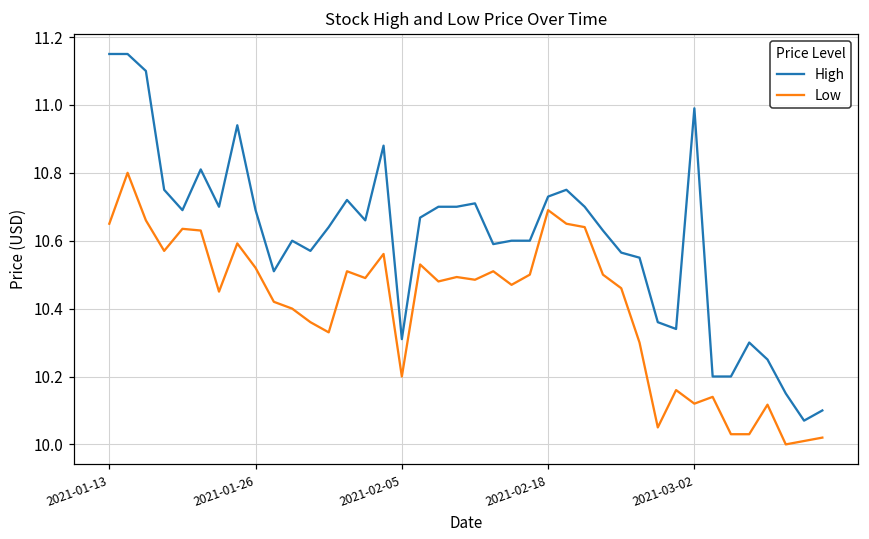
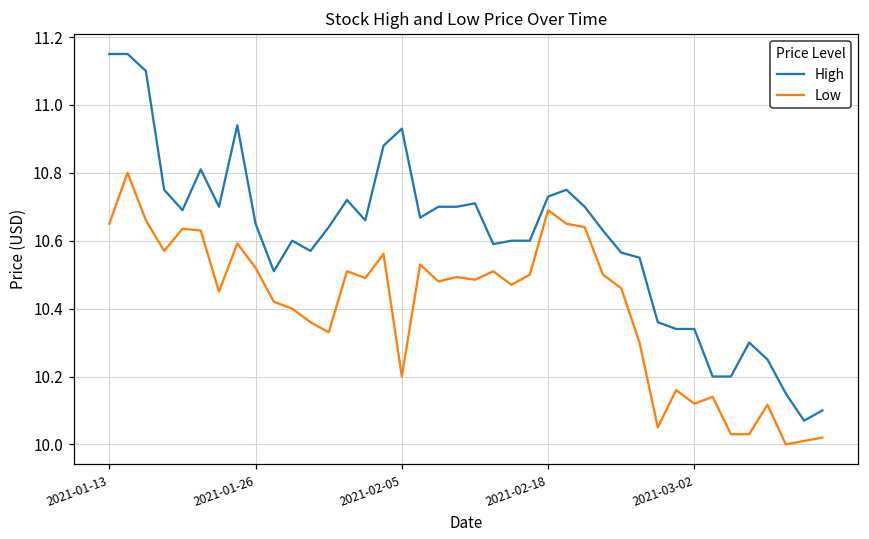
  {
    "High": {
      "2021-01-13": 11.15,
-     "2021-01-26": 10.69,
-     "2021-02-05": 10.31,
+     "2021-01-26": 10.65,
+     "2021-02-05": 10.93,
      "2021-02-18": 10.73,
-     "2021-03-02": 10.99
+     "2021-03-02": 10.34
    },
    "Low": {
      "2021-01-13": 10.65,
      "2021-01-26": 10.52,
      "2021-02-05": 10.20,
      "2021-02-18": 10.69,
      "2021-03-02": 10.12
    }
  }
